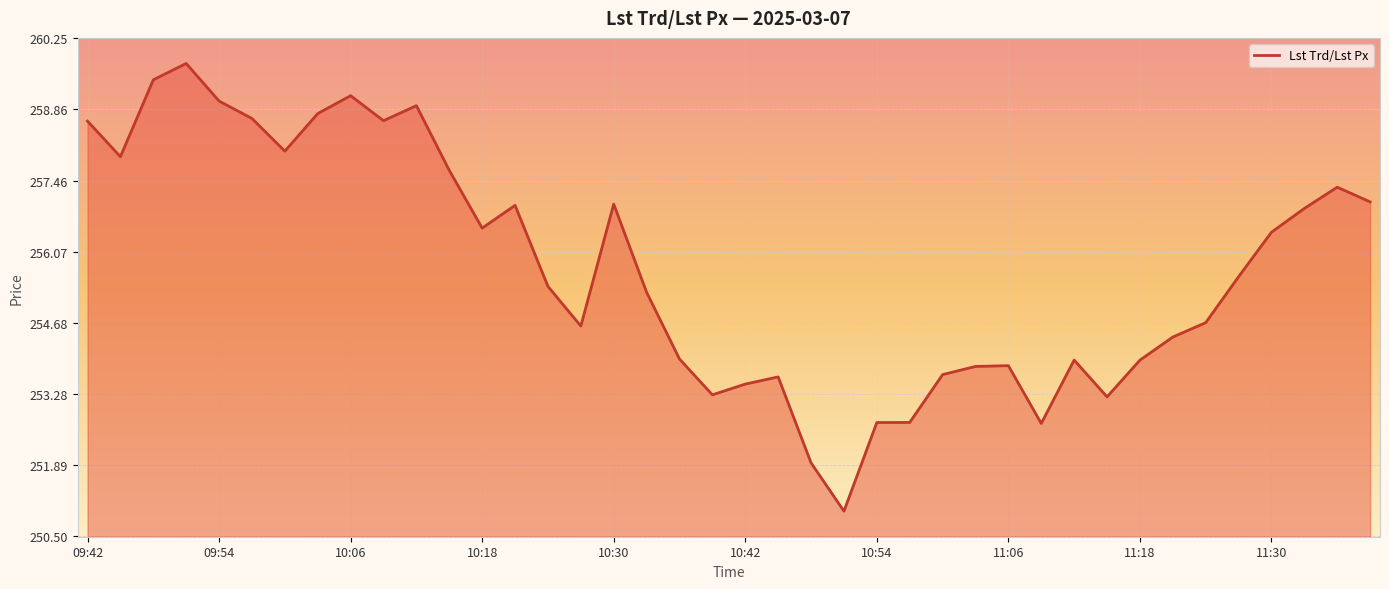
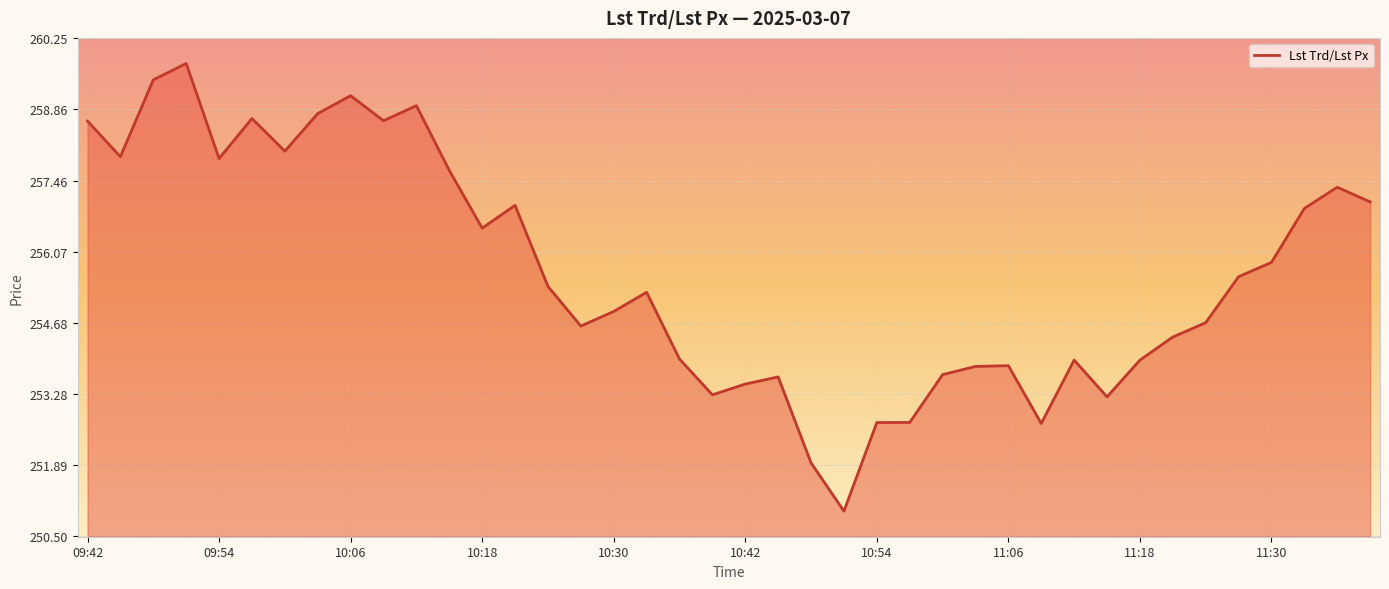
  {
    "09:42": 258.6,
-   "09:54": 259.0,
+   "09:54": 257.9,
    "10:06": 259.1,
    "10:18": 256.5,
-   "10:30": 257.0,
+   "10:30": 254.9,
    "10:42": 253.5,
    "10:54": 252.7,
    "11:06": 253.8,
    "11:18": 253.9,
-   "11:30": 256.5
+   "11:30": 255.9
  }
